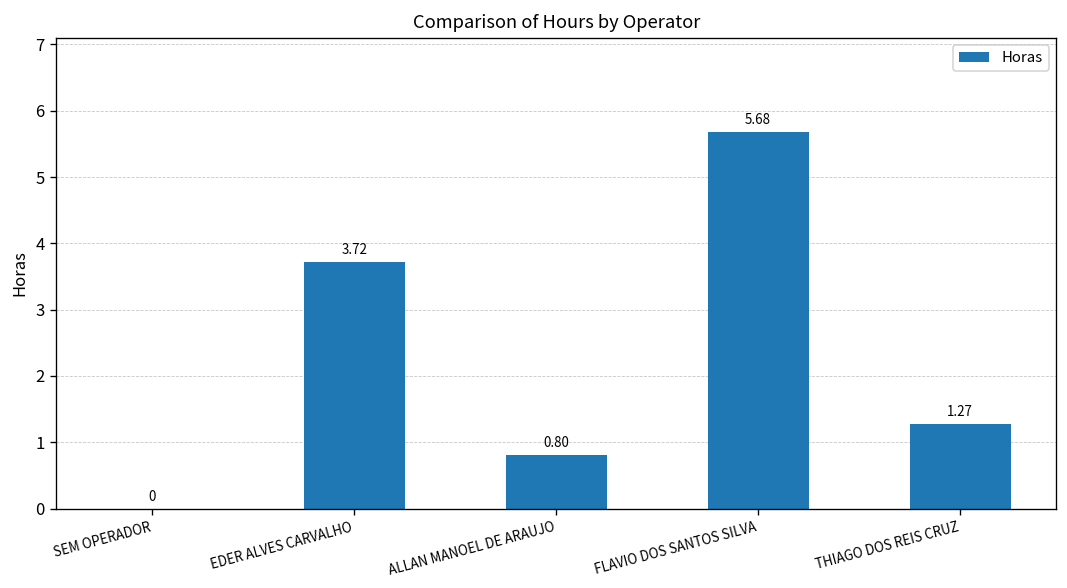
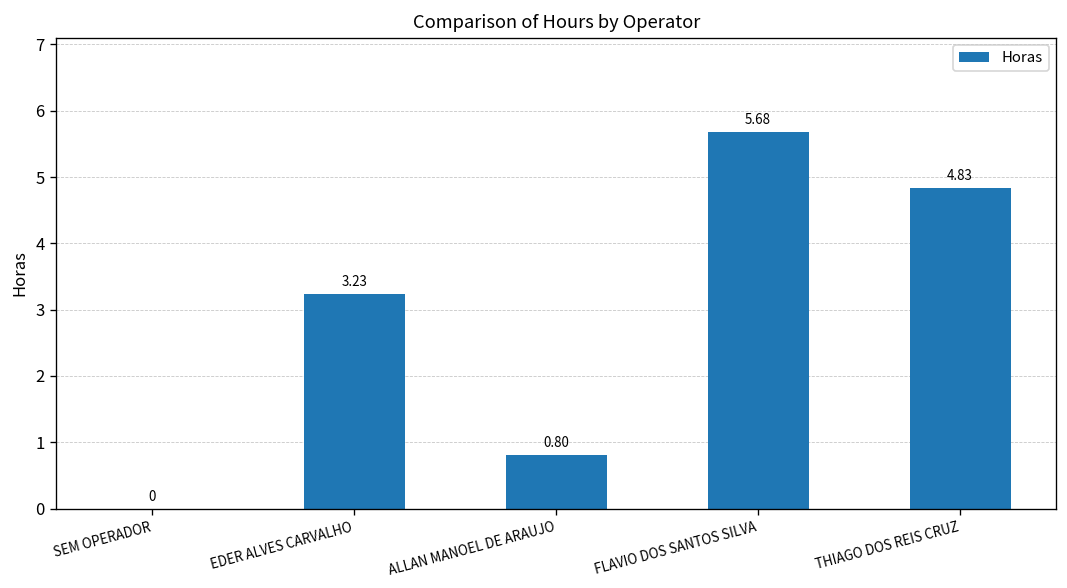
  {
    "SEM OPERADOR": 0,
-   "EDER ALVES CARVALHO": 3.72,
+   "EDER ALVES CARVALHO": 3.23,
    "ALLAN MANOEL DE ARAUJO": 0.80,
    "FLAVIO DOS SANTOS SILVA": 5.68,
-   "THIAGO DOS REIS CRUZ": 1.27
+   "THIAGO DOS REIS CRUZ": 4.83
  }
